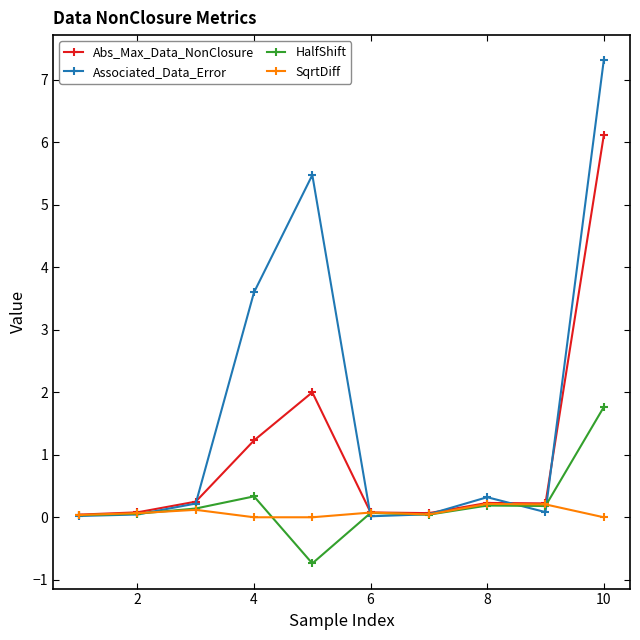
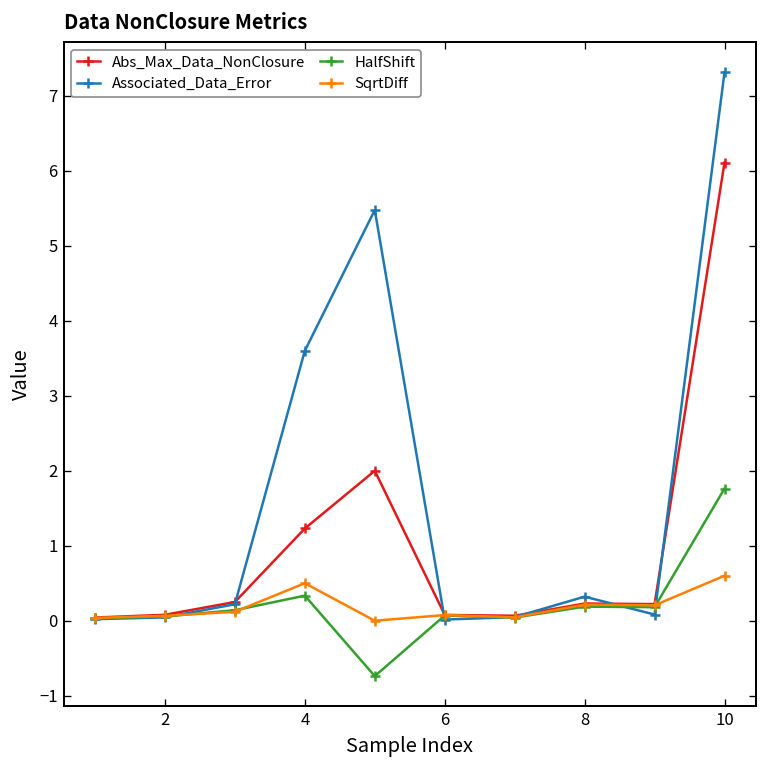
  {
    "Abs_Max_Data_NonClosure": {
      "4": 1.2,
      "10": 6.1
    },
    "Associated_Data_Error": {
      "4": 3.6,
      "6": 0.0,
      "8": 0.3,
      "10": 7.3
    },
    "HalfShift": {
      "4": 0.3,
      "10": 1.8
    },
    "SqrtDiff": {
-     "4": 0.0,
-     "10": 0.0
+     "4": 0.5,
+     "10": 0.6
    }
  }
